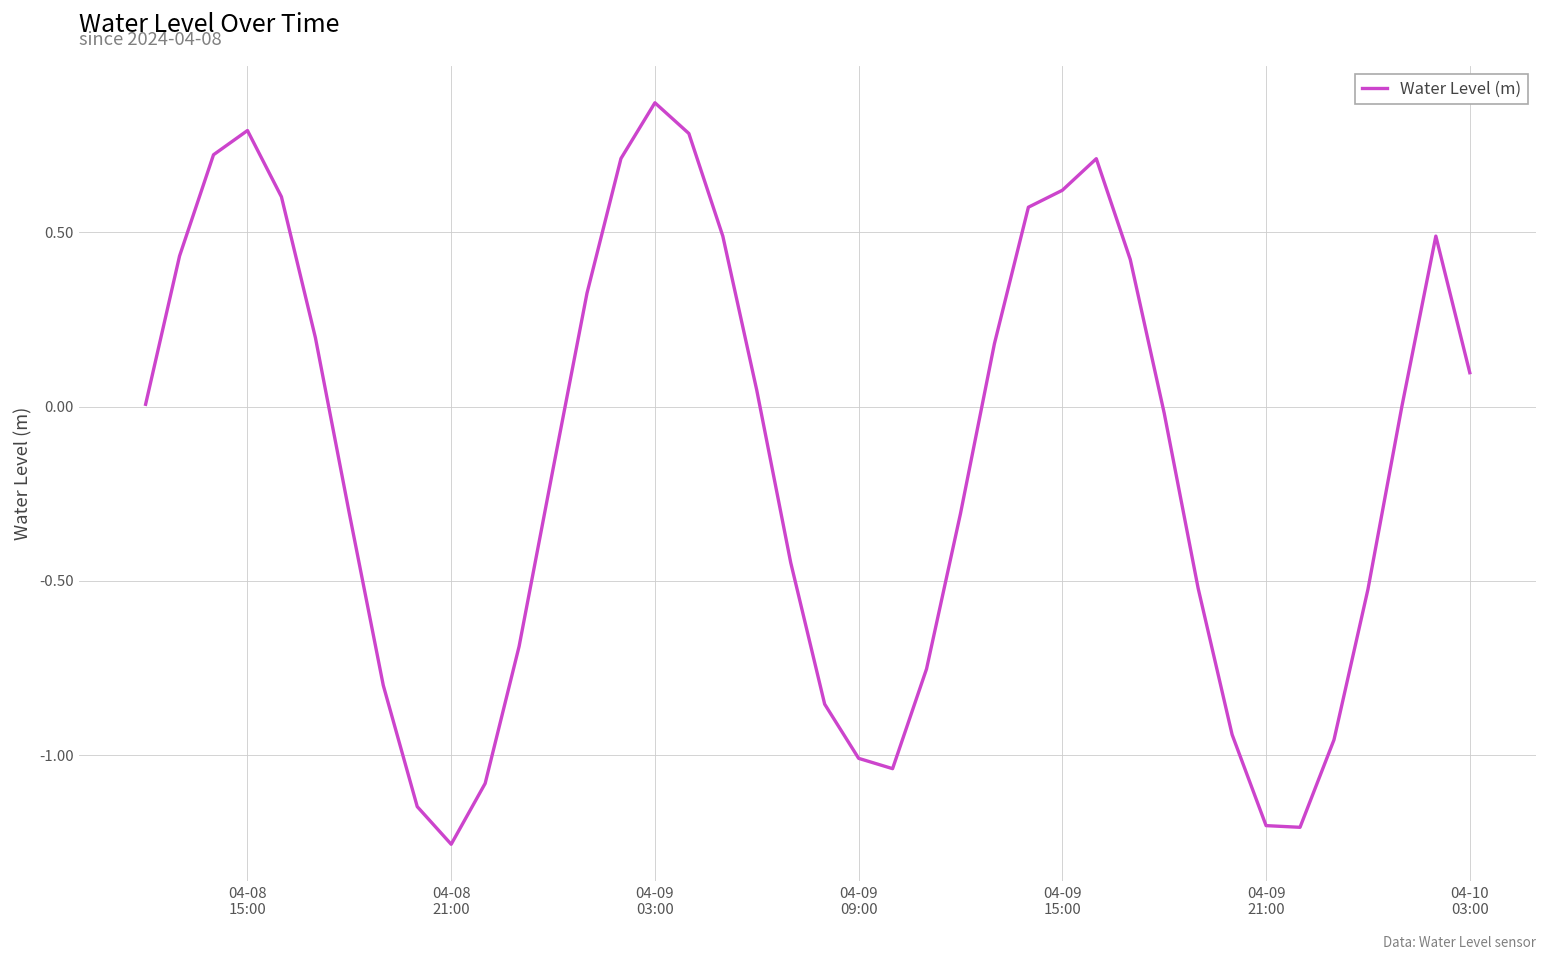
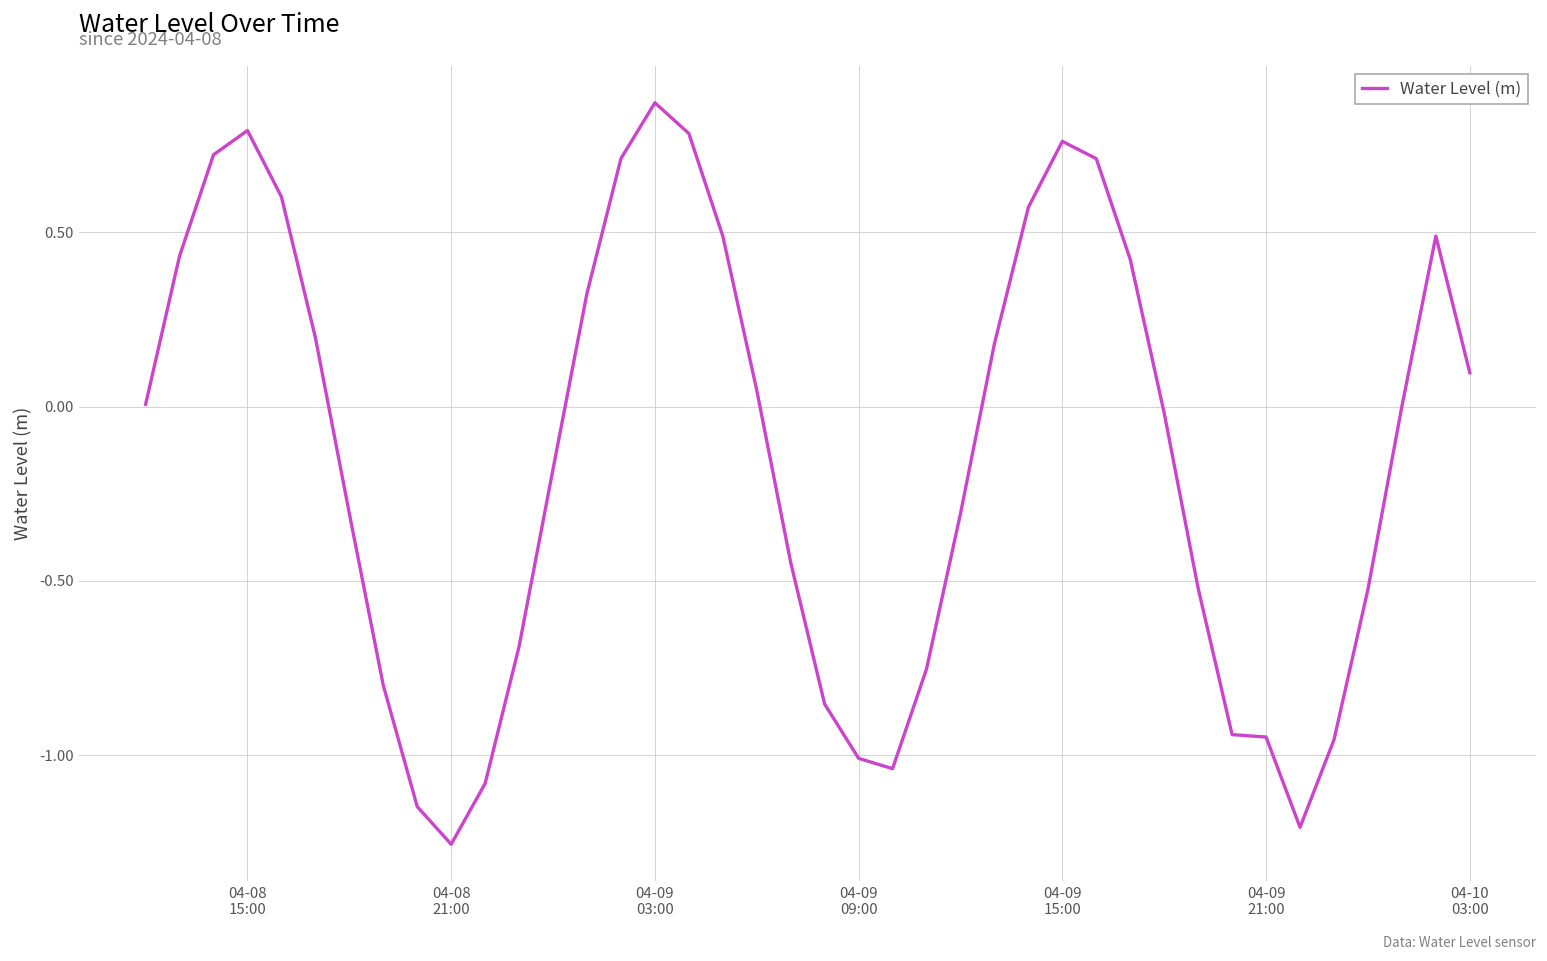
  {
    "04-08 15:00": 0.79,
    "04-08 21:00": -1.25,
    "04-09 03:00": 0.87,
    "04-09 09:00": -1.01,
-   "04-09 15:00": 0.62,
-   "04-09 21:00": -1.20,
+   "04-09 15:00": 0.76,
+   "04-09 21:00": -0.95,
    "04-10 03:00": 0.10
  }
